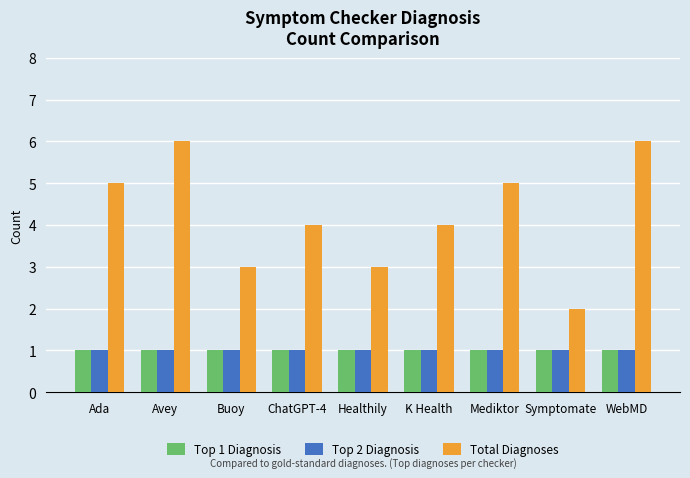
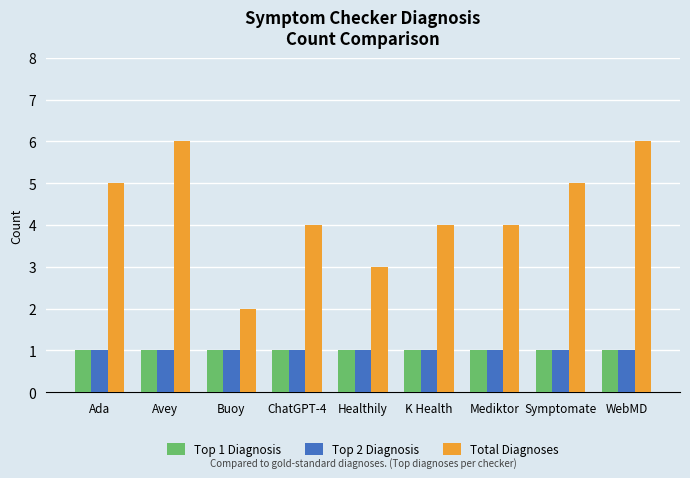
  {
    "Top 1 Diagnosis": {
      "Ada": 1,
      "Avey": 1,
      "Buoy": 1,
      "ChatGPT-4": 1,
      "Healthily": 1,
      "K Health": 1,
      "Mediktor": 1,
      "Symptomate": 1,
      "WebMD": 1
    },
    "Top 2 Diagnosis": {
      "Ada": 1,
      "Avey": 1,
      "Buoy": 1,
      "ChatGPT-4": 1,
      "Healthily": 1,
      "K Health": 1,
      "Mediktor": 1,
      "Symptomate": 1,
      "WebMD": 1
    },
    "Total Diagnoses": {
      "Ada": 5,
      "Avey": 6,
-     "Buoy": 3,
+     "Buoy": 2,
      "ChatGPT-4": 4,
      "Healthily": 3,
      "K Health": 4,
-     "Mediktor": 5,
-     "Symptomate": 2,
+     "Mediktor": 4,
+     "Symptomate": 5,
      "WebMD": 6
    }
  }
